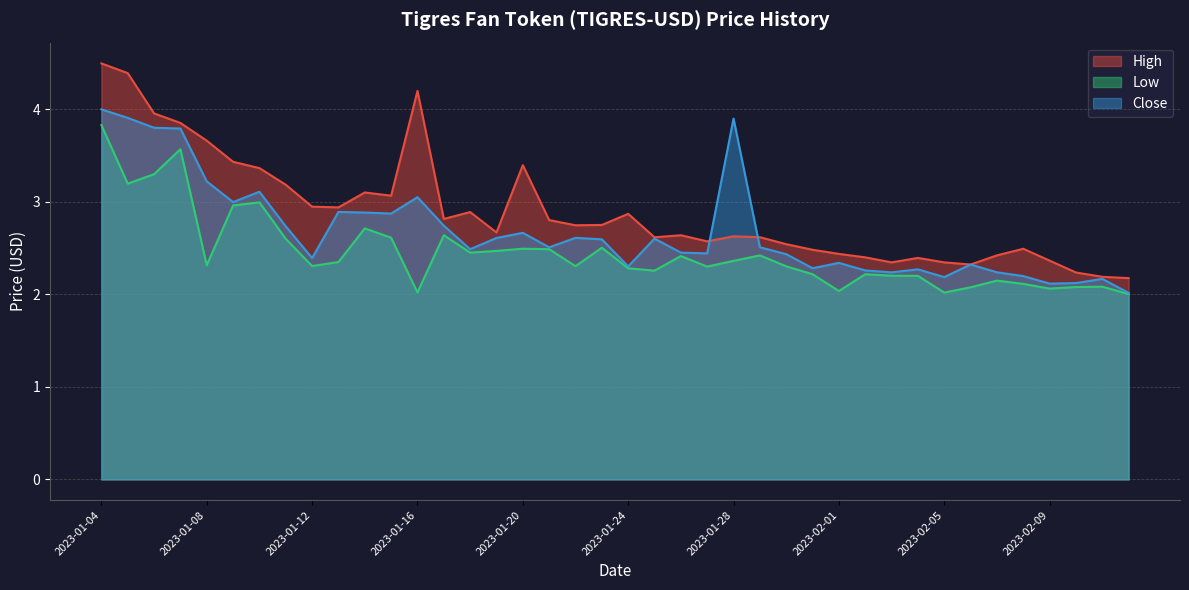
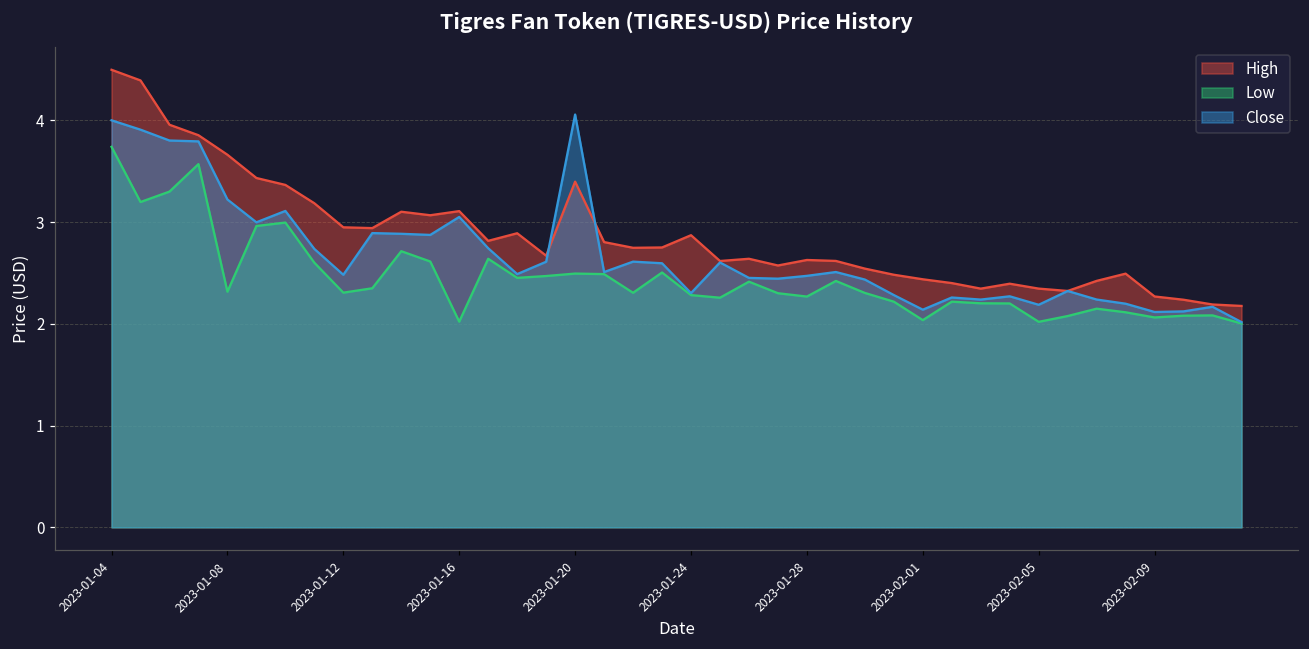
  {
    "High": {
      "2023-01-04": 4.5,
      "2023-01-08": 3.7,
      "2023-01-12": 2.9,
-     "2023-01-16": 4.2,
+     "2023-01-16": 3.1,
      "2023-01-20": 3.4,
      "2023-01-24": 2.9,
      "2023-01-28": 2.6,
      "2023-02-01": 2.4,
      "2023-02-05": 2.3,
-     "2023-02-09": 2.4
+     "2023-02-09": 2.3
    },
    "Low": {
-     "2023-01-04": 3.8,
+     "2023-01-04": 3.7,
      "2023-01-08": 2.3,
      "2023-01-12": 2.3,
      "2023-01-16": 2.0,
      "2023-01-20": 2.5,
-     "2023-01-28": 2.4,
+     "2023-01-28": 2.3,
      "2023-02-01": 2.0,
      "2023-02-05": 2.0,
      "2023-02-09": 2.1
    },
    "Close": {
      "2023-01-04": 4.0,
      "2023-01-08": 3.2,
-     "2023-01-12": 2.4,
+     "2023-01-12": 2.5,
      "2023-01-16": 3.1,
-     "2023-01-20": 2.7,
-     "2023-01-28": 3.9,
-     "2023-02-01": 2.3,
+     "2023-01-20": 4.1,
+     "2023-01-28": 2.5,
+     "2023-02-01": 2.1,
      "2023-02-05": 2.2,
      "2023-02-09": 2.1
    }
  }
